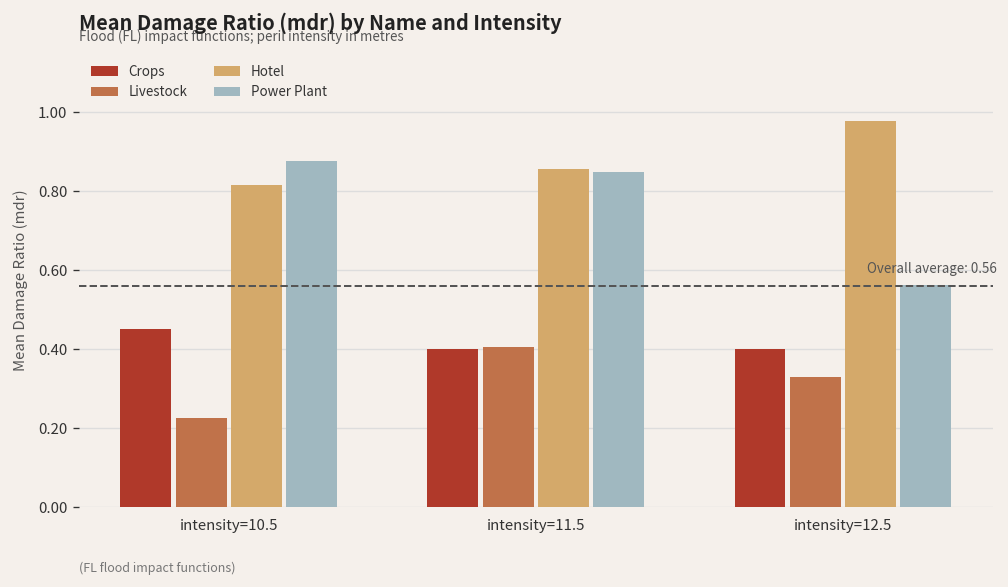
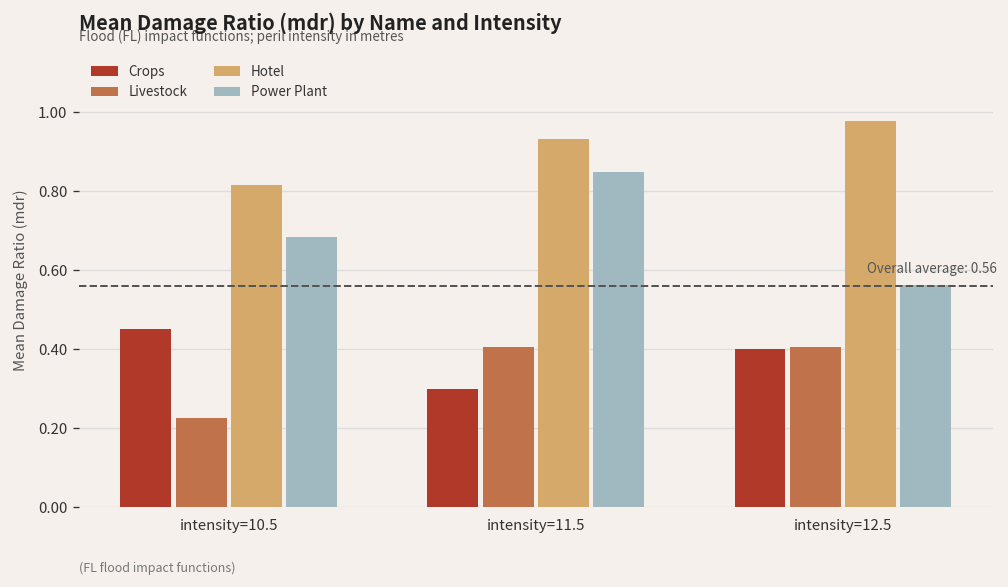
  {
    "Crops": {
      "intensity=10.5": 0.45,
-     "intensity=11.5": 0.4,
+     "intensity=11.5": 0.3,
      "intensity=12.5": 0.4
    },
    "Livestock": {
      "intensity=10.5": 0.23,
      "intensity=11.5": 0.41,
-     "intensity=12.5": 0.33
+     "intensity=12.5": 0.41
    },
    "Hotel": {
      "intensity=10.5": 0.82,
-     "intensity=11.5": 0.86,
+     "intensity=11.5": 0.93,
      "intensity=12.5": 0.98
    },
    "Power Plant": {
-     "intensity=10.5": 0.87,
+     "intensity=10.5": 0.68,
      "intensity=11.5": 0.85
    }
  }
